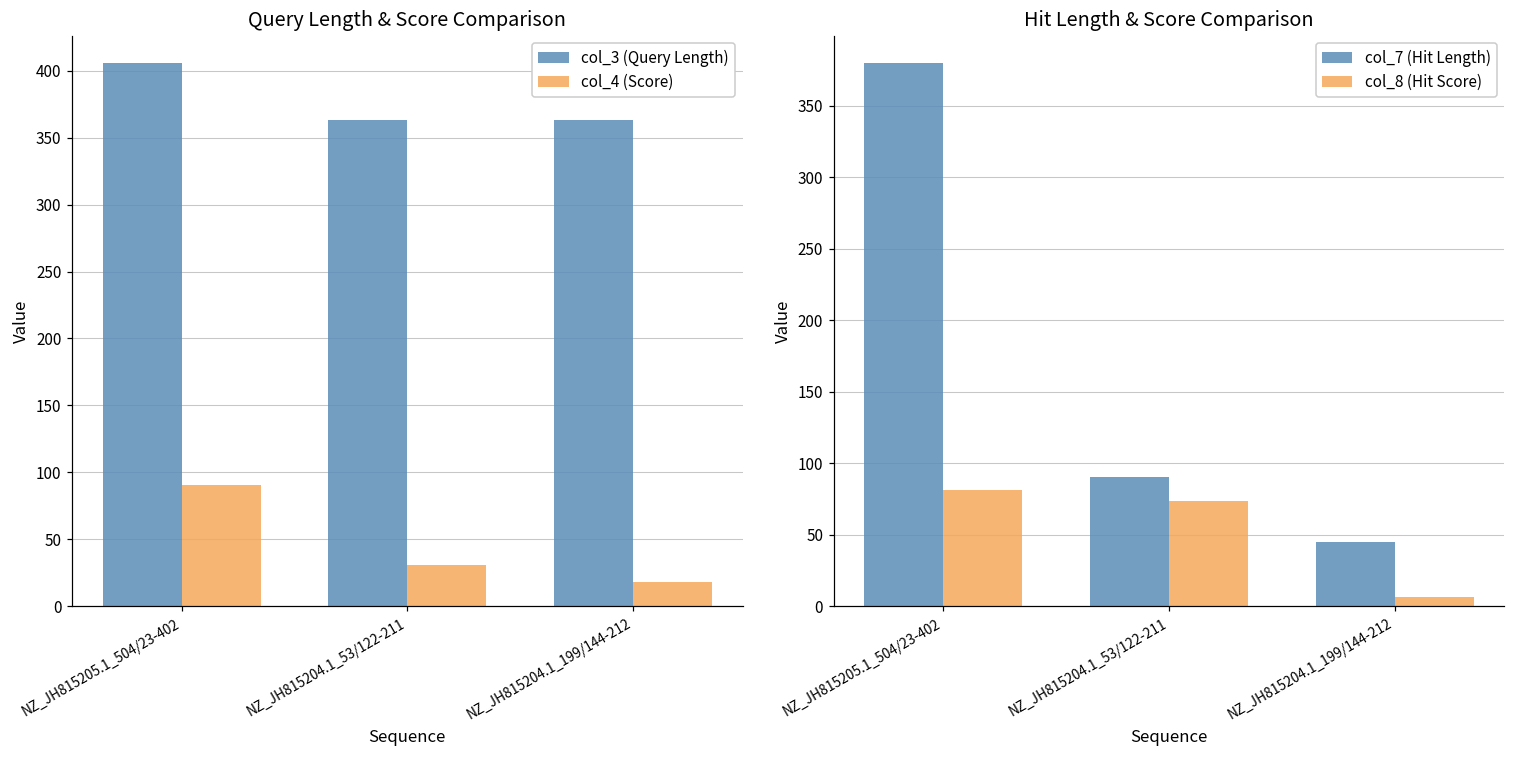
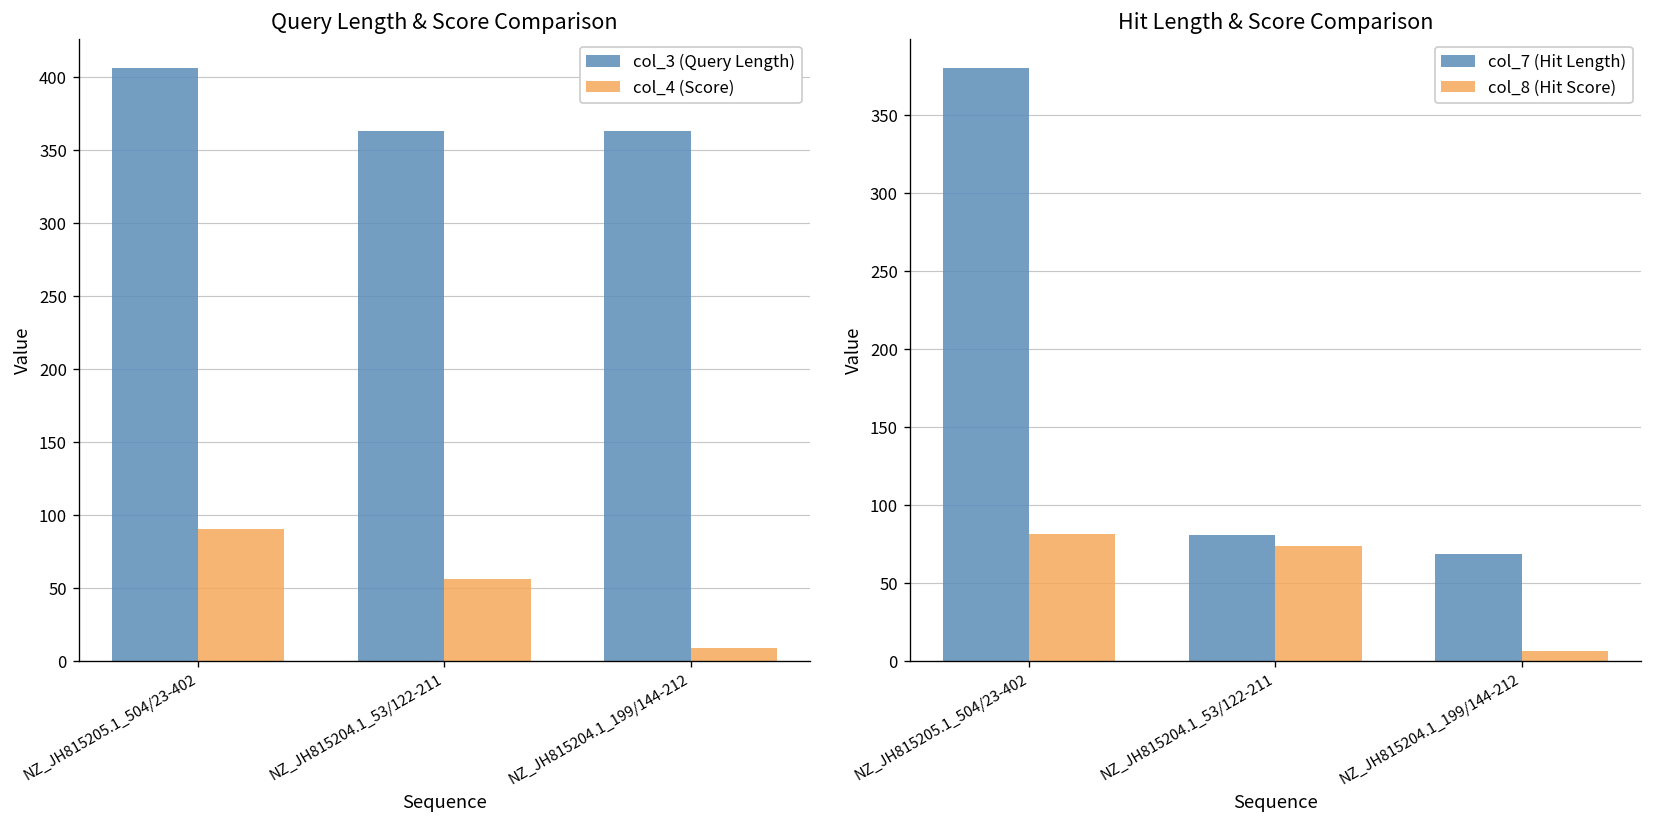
  {
    "Query Length & Score Comparison": {
      "col_3 (Query Length)": {
        "NZ_JH815205.1_504/23-402": 406,
        "NZ_JH815204.1_53/122-211": 363,
        "NZ_JH815204.1_199/144-212": 363
      },
      "col_4 (Score)": {
        "NZ_JH815205.1_504/23-402": 91,
-       "NZ_JH815204.1_53/122-211": 31,
-       "NZ_JH815204.1_199/144-212": 18
+       "NZ_JH815204.1_53/122-211": 57,
+       "NZ_JH815204.1_199/144-212": 9
      }
    },
    "Hit Length & Score Comparison": {
      "col_7 (Hit Length)": {
        "NZ_JH815205.1_504/23-402": 380,
-       "NZ_JH815204.1_53/122-211": 90,
-       "NZ_JH815204.1_199/144-212": 45
+       "NZ_JH815204.1_53/122-211": 81,
+       "NZ_JH815204.1_199/144-212": 69
      },
      "col_8 (Hit Score)": {
        "NZ_JH815205.1_504/23-402": 82,
        "NZ_JH815204.1_53/122-211": 74,
        "NZ_JH815204.1_199/144-212": 7
      }
    }
  }
